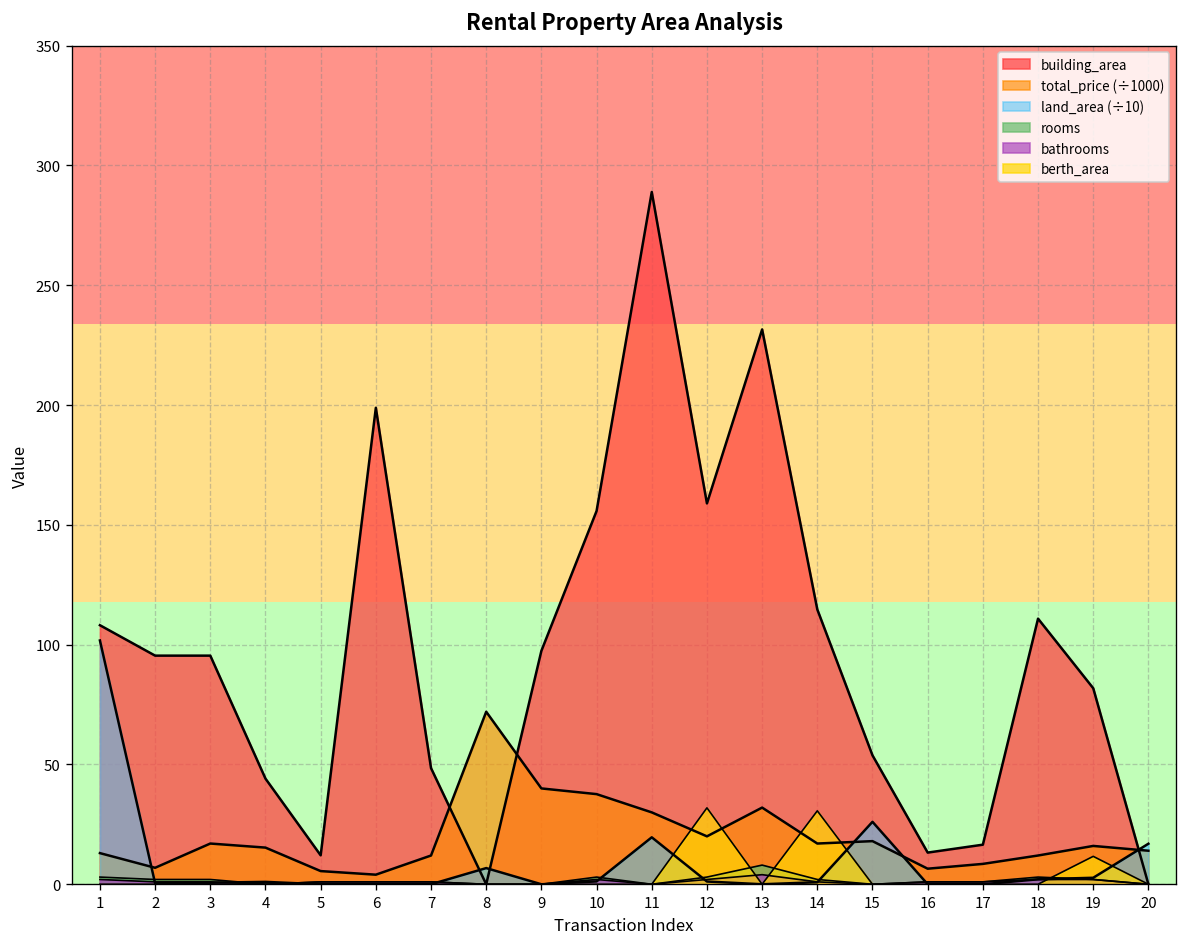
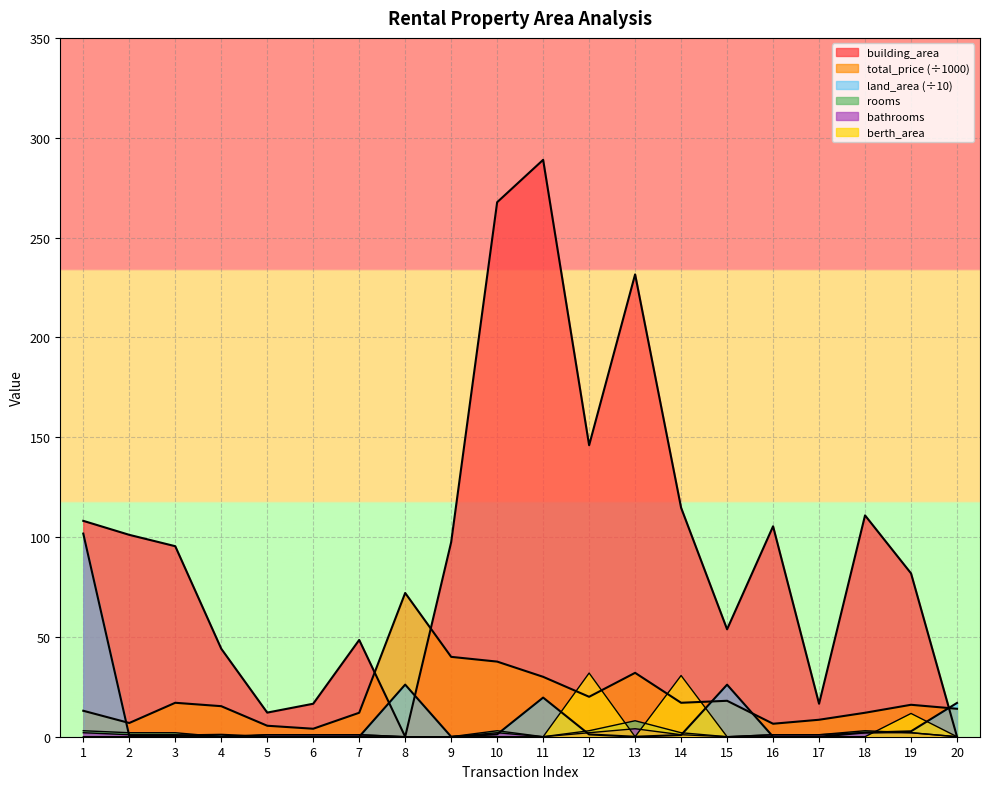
  {
    "building_area": {
      "1": 108,
-     "2": 95,
+     "2": 101,
      "3": 95,
      "4": 44,
      "5": 12,
-     "6": 199,
+     "6": 17,
      "7": 48,
      "9": 97,
-     "10": 156,
+     "10": 268,
      "11": 289,
-     "12": 159,
+     "12": 146,
      "13": 232,
      "14": 115,
      "15": 54,
-     "16": 13,
+     "16": 105,
      "17": 17,
      "18": 111,
      "19": 82
    },
    "total_price (÷1000)": {
      "1": 13,
      "2": 7,
      "3": 17,
      "4": 15,
      "5": 6,
      "6": 4,
      "7": 12,
      "8": 72,
      "9": 40,
      "10": 38,
      "11": 30,
      "12": 20,
      "13": 32,
      "14": 17,
      "15": 18,
      "16": 7,
      "17": 9,
      "18": 12,
      "19": 16,
      "20": 14
    },
    "land_area (÷10)": {
      "1": 102,
-     "8": 7,
+     "8": 26,
      "11": 20,
      "15": 26,
      "20": 17
    },
    "rooms": {
      "13": 8
    },
    "bathrooms": {
      "13": 4
    },
    "berth_area": {
      "1": 0,
      "12": 32,
      "14": 31,
      "18": 0,
      "19": 12
    }
  }
